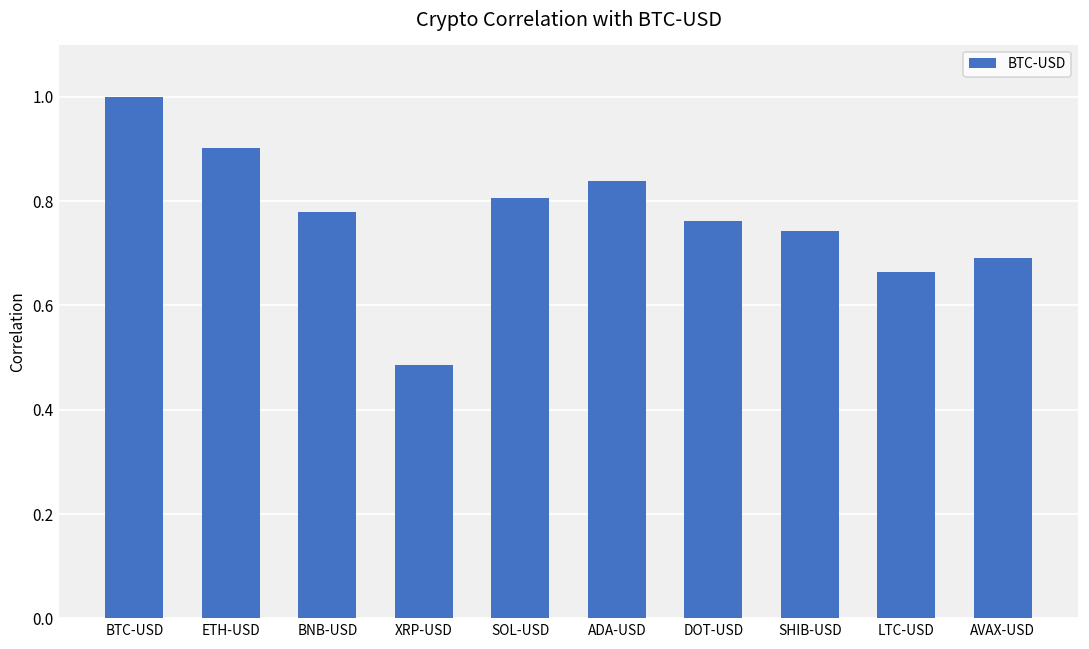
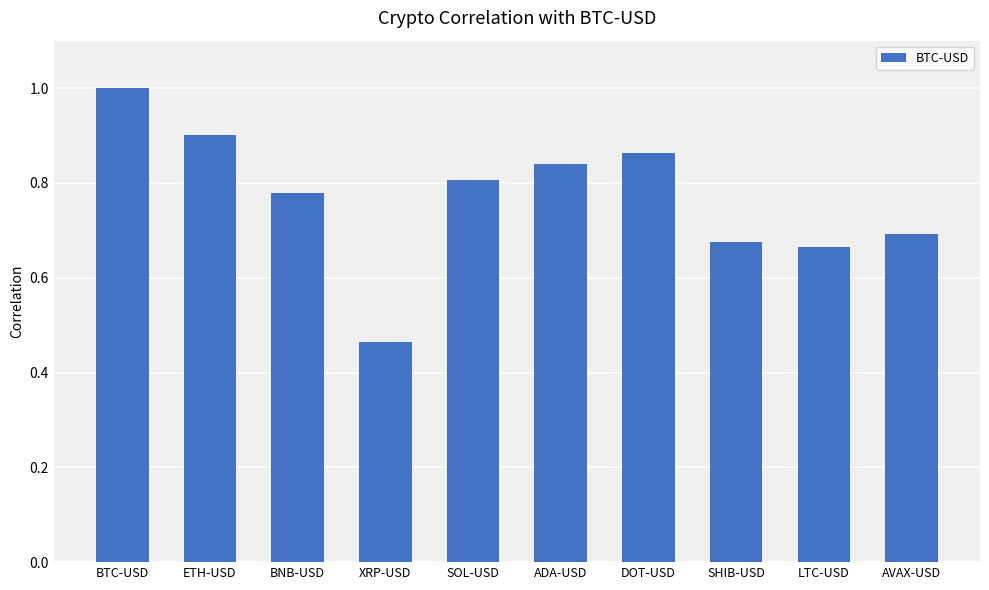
  {
    "BTC-USD": 1.00,
    "ETH-USD": 0.90,
    "BNB-USD": 0.78,
-   "XRP-USD": 0.49,
+   "XRP-USD": 0.47,
    "SOL-USD": 0.81,
    "ADA-USD": 0.84,
-   "DOT-USD": 0.76,
-   "SHIB-USD": 0.74,
+   "DOT-USD": 0.86,
+   "SHIB-USD": 0.68,
    "LTC-USD": 0.66,
    "AVAX-USD": 0.69
  }
